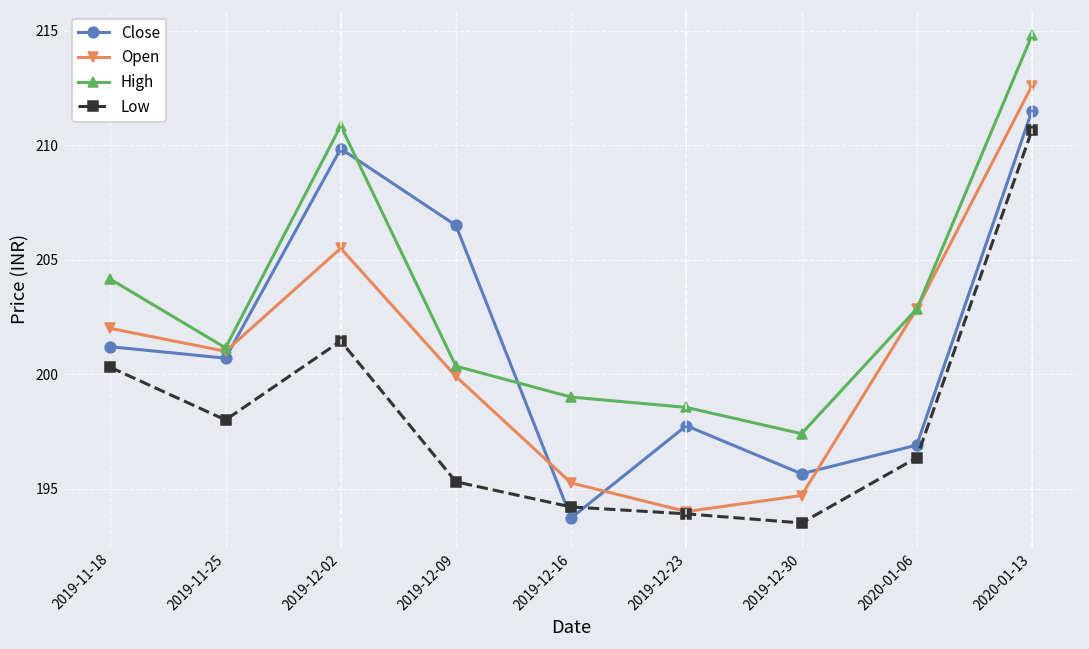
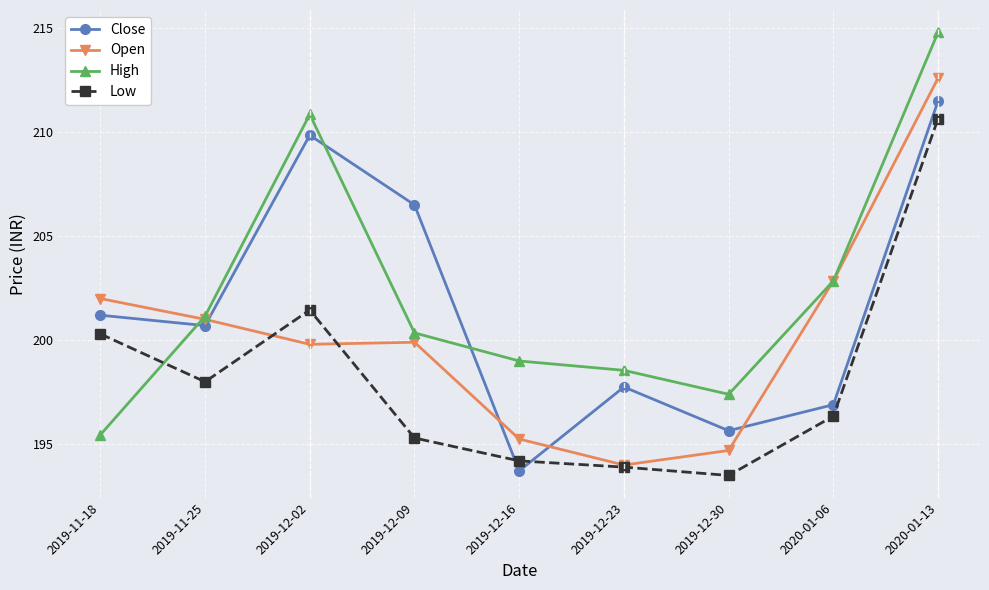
  {
    "Close": {
      "2019-11-18": 201.2,
      "2019-11-25": 200.7,
      "2019-12-02": 209.9,
      "2019-12-09": 206.5,
      "2019-12-16": 193.7,
      "2019-12-23": 197.8,
      "2019-12-30": 195.7,
      "2020-01-06": 196.9,
      "2020-01-13": 211.5
    },
    "Open": {
      "2019-11-18": 202.0,
      "2019-11-25": 201.0,
-     "2019-12-02": 205.5,
+     "2019-12-02": 199.8,
      "2019-12-09": 199.9,
      "2019-12-16": 195.3,
      "2019-12-30": 194.7,
      "2020-01-13": 212.6
    },
    "High": {
-     "2019-11-18": 204.2,
+     "2019-11-18": 195.5,
      "2019-11-25": 201.2,
      "2019-12-02": 210.9,
      "2019-12-09": 200.4,
      "2019-12-16": 199.0,
      "2019-12-23": 198.6,
      "2019-12-30": 197.4,
      "2020-01-13": 214.8
    },
    "Low": {
      "2019-11-18": 200.3,
      "2019-11-25": 198.0,
      "2019-12-02": 201.5,
      "2019-12-09": 195.3,
      "2019-12-16": 194.2,
      "2019-12-30": 193.5,
      "2020-01-06": 196.4,
      "2020-01-13": 210.7
    }
  }
